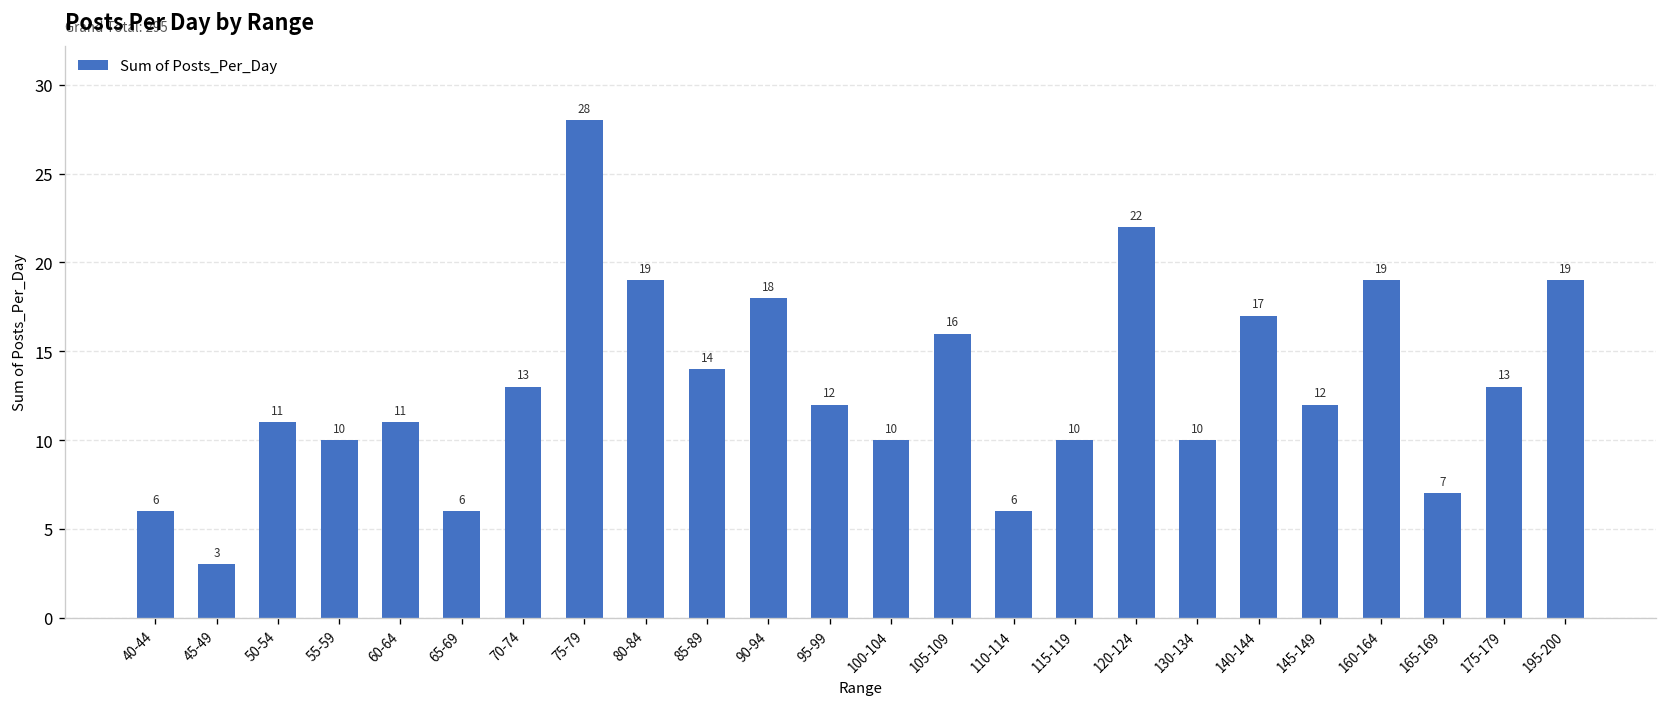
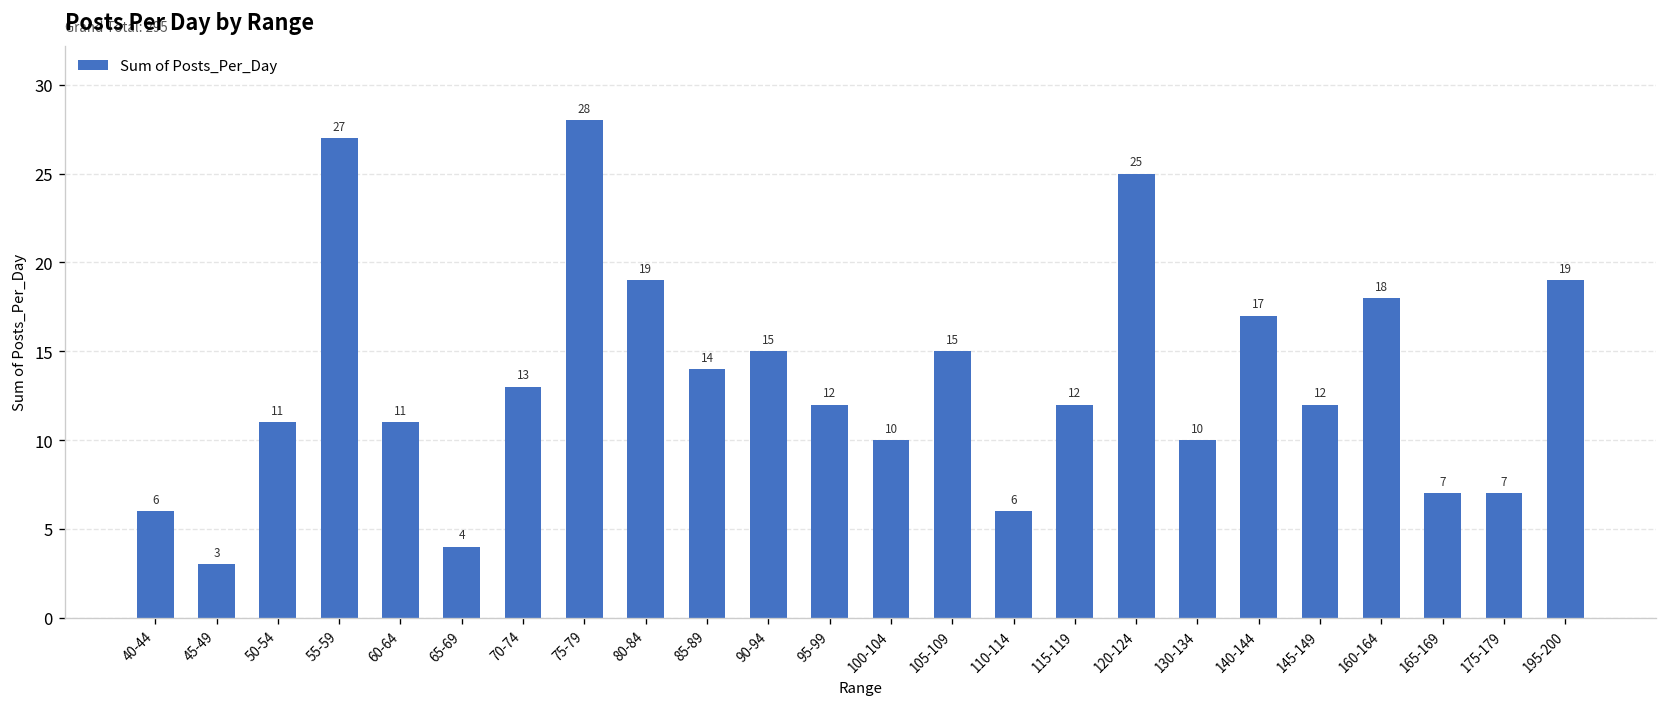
  {
    "40-44": 6,
    "45-49": 3,
    "50-54": 11,
-   "55-59": 10,
+   "55-59": 27,
    "60-64": 11,
-   "65-69": 6,
+   "65-69": 4,
    "70-74": 13,
    "75-79": 28,
    "80-84": 19,
    "85-89": 14,
-   "90-94": 18,
+   "90-94": 15,
    "95-99": 12,
    "100-104": 10,
-   "105-109": 16,
+   "105-109": 15,
    "110-114": 6,
-   "115-119": 10,
-   "120-124": 22,
+   "115-119": 12,
+   "120-124": 25,
    "130-134": 10,
    "140-144": 17,
    "145-149": 12,
-   "160-164": 19,
+   "160-164": 18,
    "165-169": 7,
-   "175-179": 13,
+   "175-179": 7,
    "195-200": 19
  }
